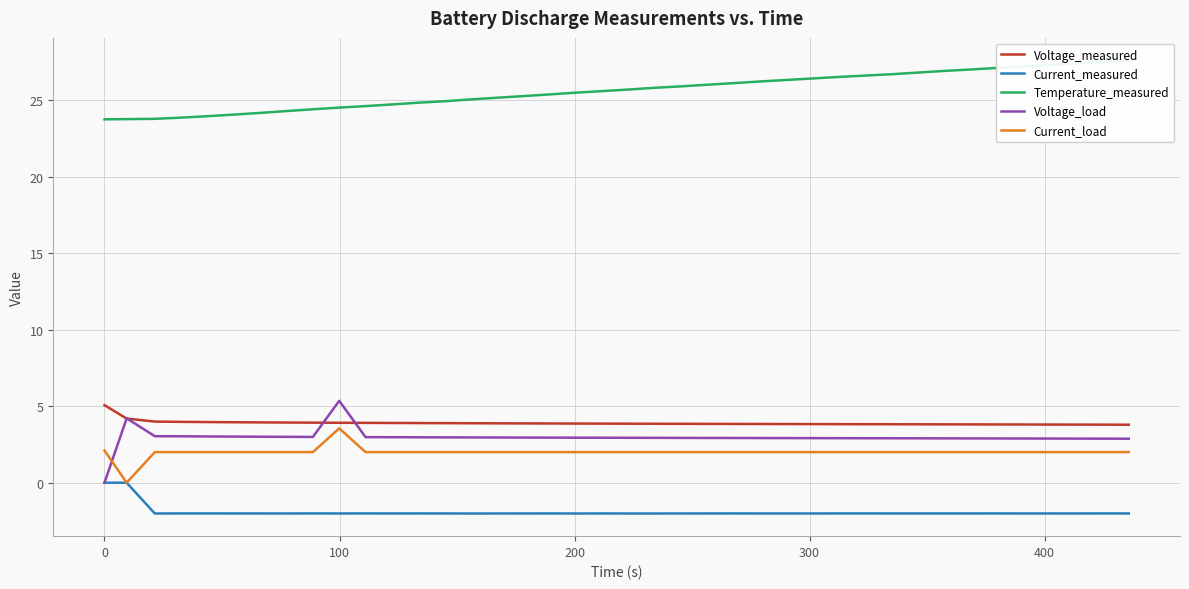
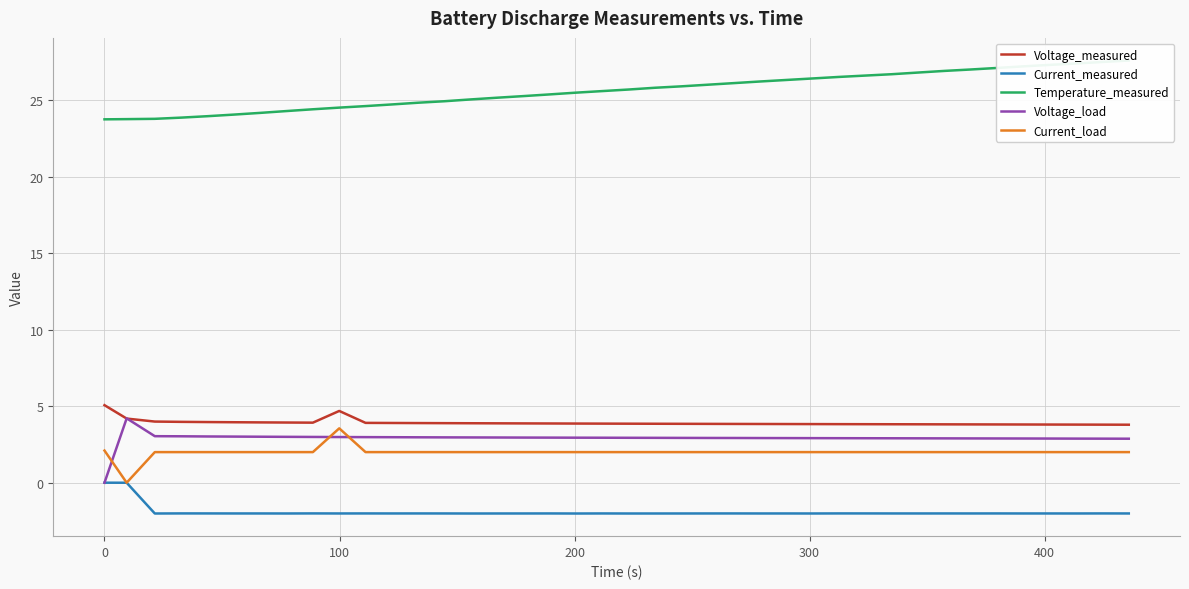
  {
    "Voltage_measured": {
      "0": 5.1,
-     "100": 3.9
+     "100": 4.7
    },
    "Current_measured": {
      "100": -2.0
    },
    "Temperature_measured": {
      "0": 23.7,
      "100": 24.5
    },
    "Voltage_load": {
-     "100": 5.3
+     "100": 3.0
    },
    "Current_load": {
      "0": 2.1,
      "100": 3.6
    }
  }
